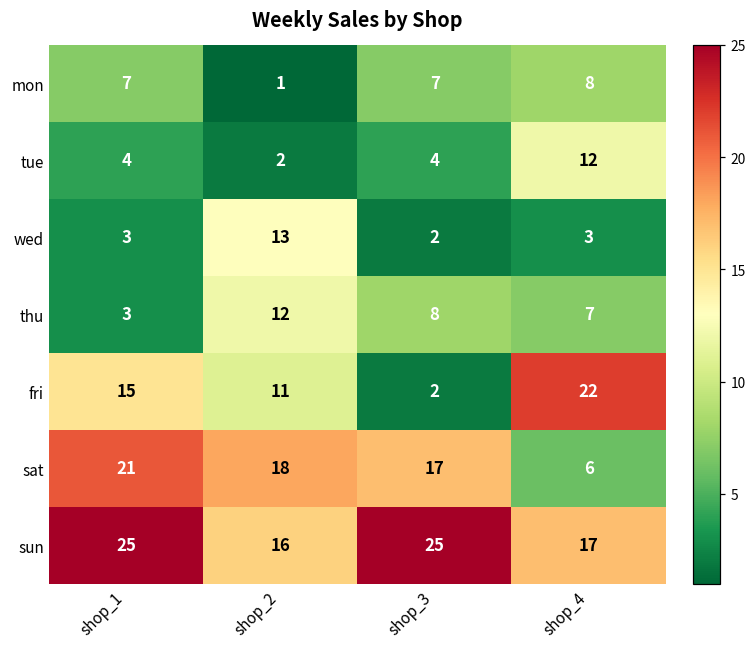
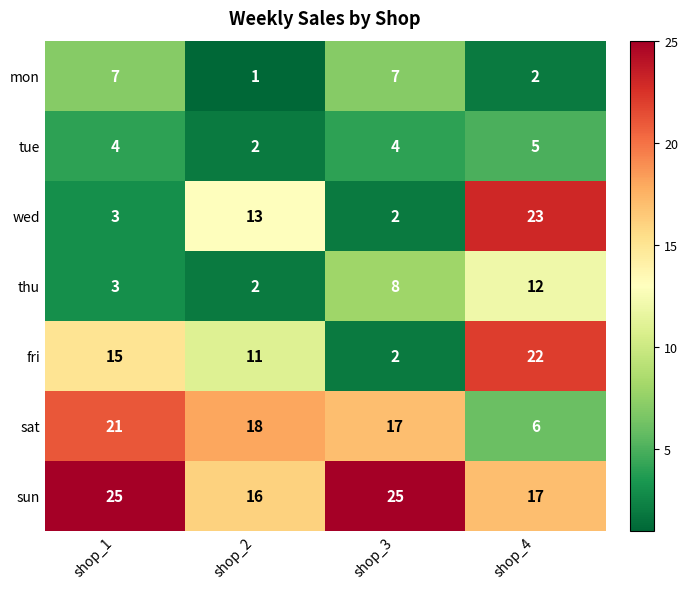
  {
    "mon": {
      "shop_1": 7,
      "shop_2": 1,
      "shop_3": 7,
-     "shop_4": 8
+     "shop_4": 2
    },
    "tue": {
      "shop_1": 4,
      "shop_2": 2,
      "shop_3": 4,
-     "shop_4": 12
+     "shop_4": 5
    },
    "wed": {
      "shop_1": 3,
      "shop_2": 13,
      "shop_3": 2,
-     "shop_4": 3
+     "shop_4": 23
    },
    "thu": {
      "shop_1": 3,
-     "shop_2": 12,
+     "shop_2": 2,
      "shop_3": 8,
-     "shop_4": 7
+     "shop_4": 12
    },
    "fri": {
      "shop_1": 15,
      "shop_2": 11,
      "shop_3": 2,
      "shop_4": 22
    },
    "sat": {
      "shop_1": 21,
      "shop_2": 18,
      "shop_3": 17,
      "shop_4": 6
    },
    "sun": {
      "shop_1": 25,
      "shop_2": 16,
      "shop_3": 25,
      "shop_4": 17
    }
  }
